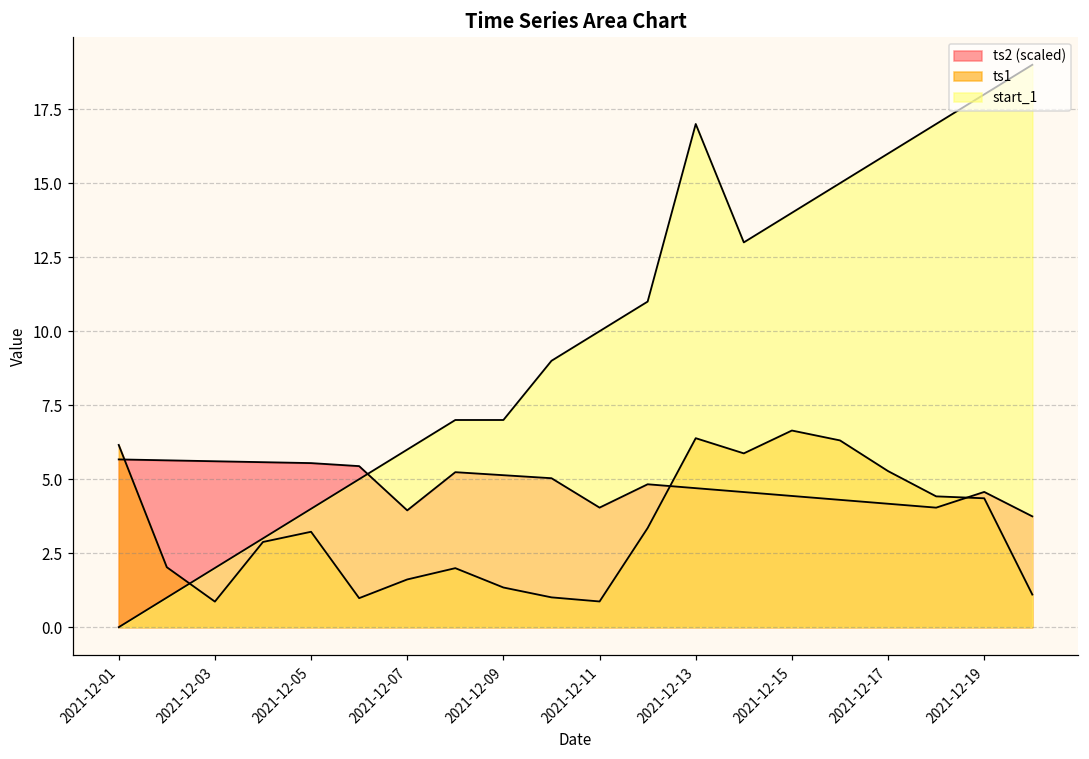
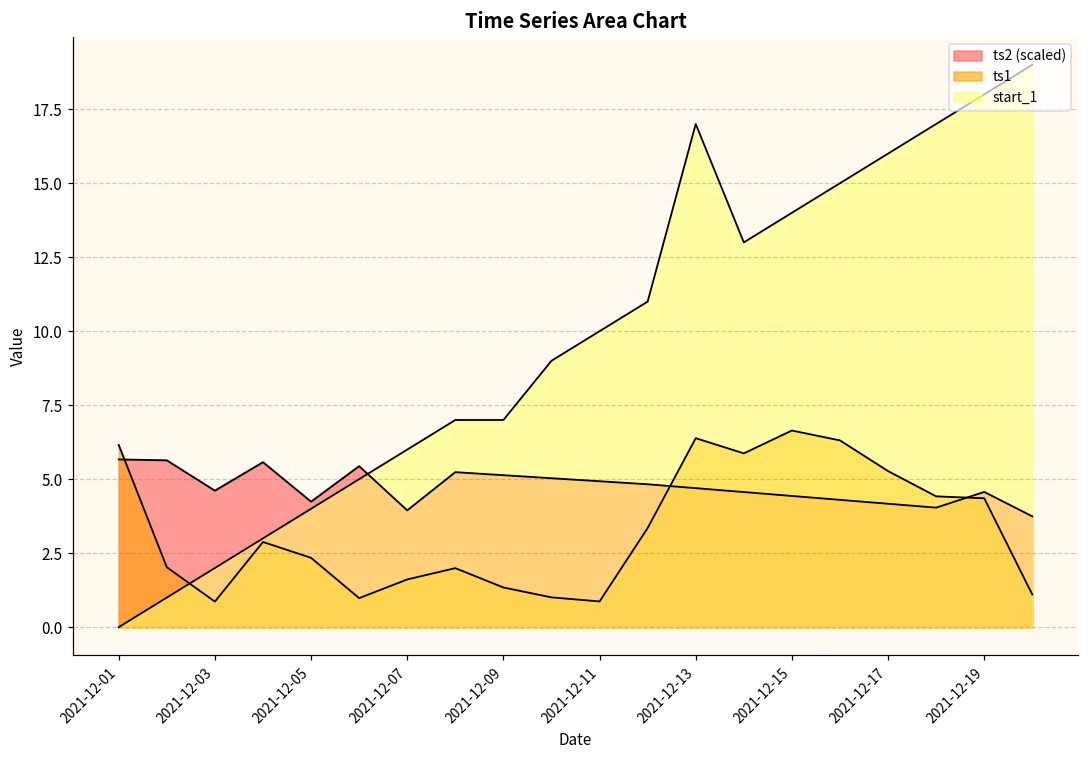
  {
    "ts2 (scaled)": {
      "2021-12-01": 5.7,
-     "2021-12-03": 5.6,
-     "2021-12-05": 5.5,
+     "2021-12-03": 4.6,
+     "2021-12-05": 4.2,
      "2021-12-07": 3.9,
      "2021-12-09": 5.1,
-     "2021-12-11": 4.0,
+     "2021-12-11": 4.9,
      "2021-12-13": 4.7,
      "2021-12-15": 4.4,
      "2021-12-17": 4.2,
      "2021-12-19": 4.6
    },
    "ts1": {
      "2021-12-01": 6.2,
      "2021-12-03": 0.9,
-     "2021-12-05": 3.2,
+     "2021-12-05": 2.3,
      "2021-12-07": 1.6,
      "2021-12-09": 1.3,
      "2021-12-11": 0.9,
      "2021-12-13": 6.4,
      "2021-12-15": 6.6,
      "2021-12-17": 5.3,
      "2021-12-19": 4.4
    },
    "start_1": {
      "2021-12-01": 0.0,
      "2021-12-03": 2.0,
      "2021-12-05": 4.0,
      "2021-12-07": 6.0,
      "2021-12-09": 7.0,
      "2021-12-11": 10.0,
      "2021-12-13": 17.0,
      "2021-12-15": 14.0,
      "2021-12-17": 16.0
    }
  }
